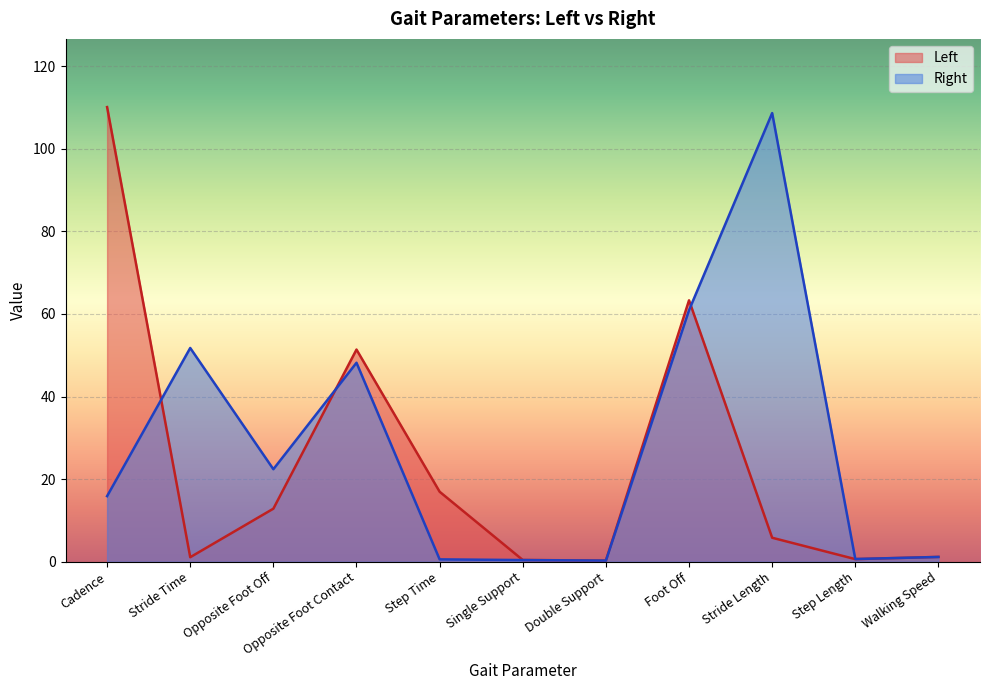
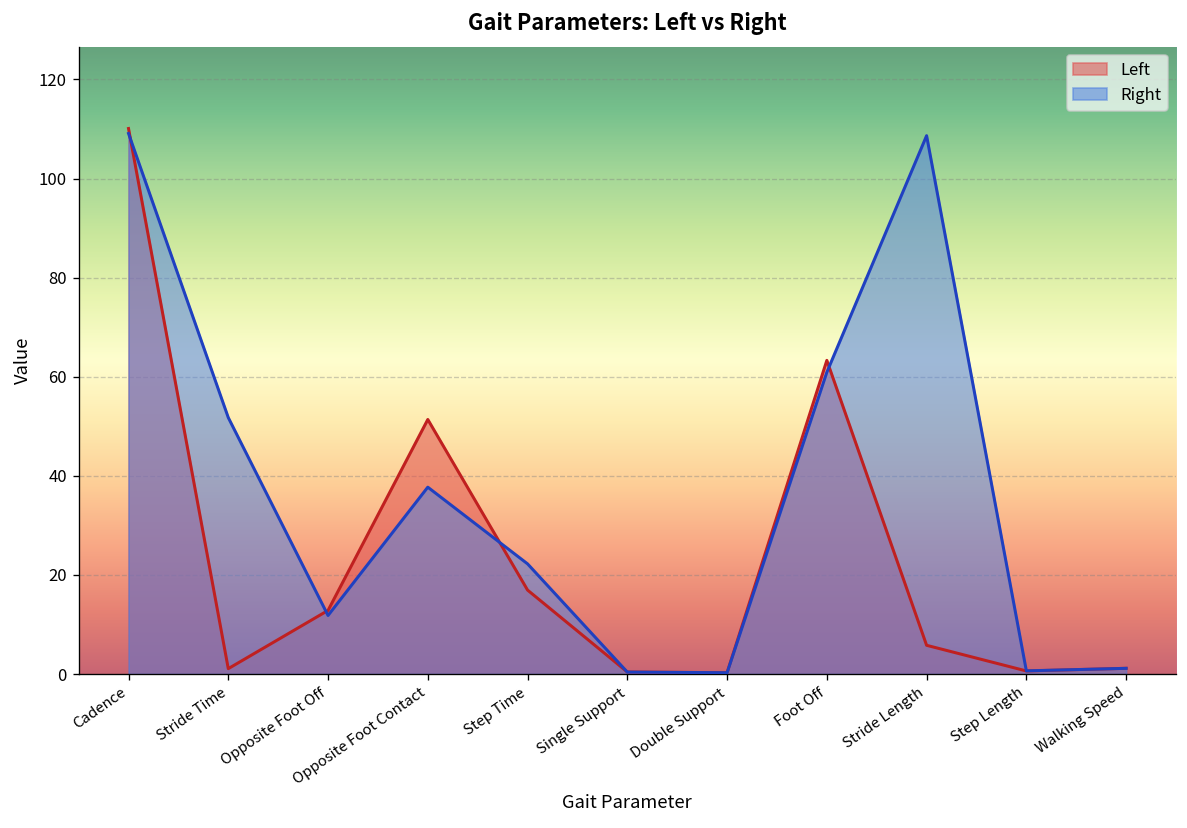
  {
    "Left": {
      "Cadence": 110,
      "Stride Time": 1,
      "Opposite Foot Off": 13,
      "Opposite Foot Contact": 51,
      "Step Time": 17,
      "Foot Off": 63,
      "Stride Length": 6
    },
    "Right": {
-     "Cadence": 16,
+     "Cadence": 109,
      "Stride Time": 52,
-     "Opposite Foot Off": 22,
-     "Opposite Foot Contact": 48,
-     "Step Time": 1,
+     "Opposite Foot Off": 12,
+     "Opposite Foot Contact": 38,
+     "Step Time": 22,
      "Foot Off": 61,
      "Stride Length": 109
    }
  }
